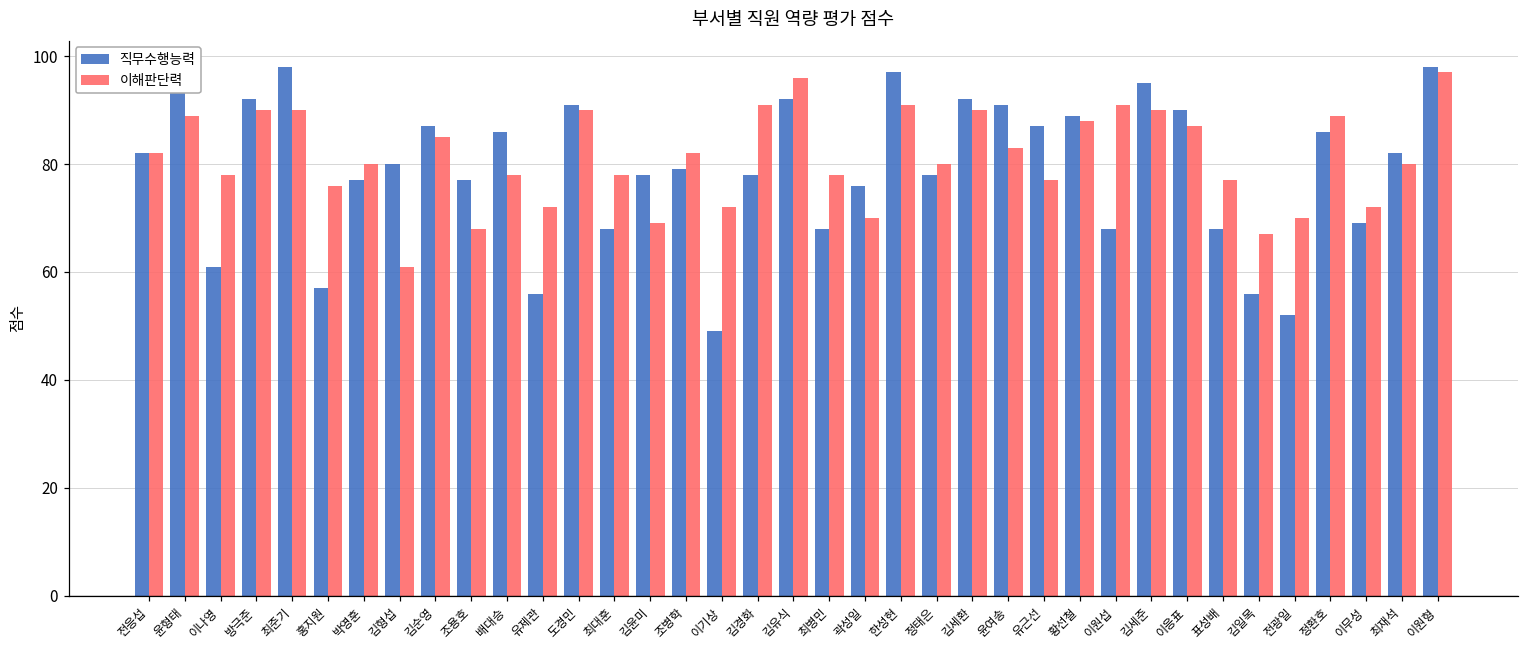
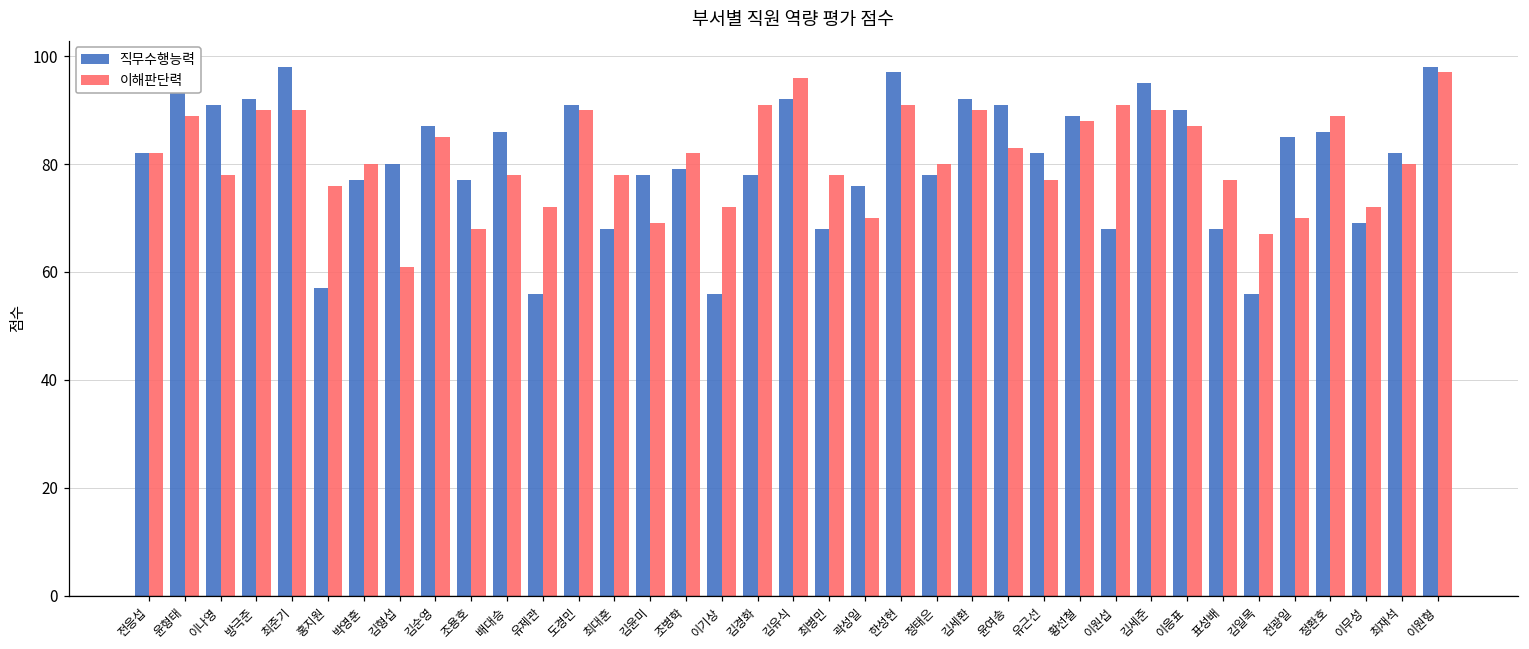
  {
    "직무수행능력": {
      "전응섭": 82,
-     "이나영": 61,
+     "이나영": 91,
      "방극준": 92,
      "최준기": 98,
      "홍지원": 57,
      "박영훈": 77,
      "김형섭": 80,
      "김순영": 87,
      "조용호": 77,
      "배대승": 86,
      "유제관": 56,
      "도경민": 91,
      "최대훈": 68,
      "김윤미": 78,
      "조병학": 79,
-     "이기상": 49,
+     "이기상": 56,
      "김경화": 78,
      "김유식": 92,
      "최병민": 68,
      "곽성일": 76,
      "한성현": 97,
      "정태은": 78,
      "김세환": 92,
      "윤여송": 91,
-     "유근선": 87,
+     "유근선": 82,
      "황선철": 89,
      "이원섭": 68,
      "김세준": 95,
      "이응표": 90,
      "표성배": 68,
      "김일목": 56,
-     "전광일": 52,
+     "전광일": 85,
      "정환호": 86,
      "이무성": 69,
      "최재석": 82,
      "이원형": 98
    },
    "이해판단력": {
      "전응섭": 82,
      "윤형태": 89,
      "이나영": 78,
      "방극준": 90,
      "최준기": 90,
      "홍지원": 76,
      "박영훈": 80,
      "김형섭": 61,
      "김순영": 85,
      "조용호": 68,
      "배대승": 78,
      "유제관": 72,
      "도경민": 90,
      "최대훈": 78,
      "김윤미": 69,
      "조병학": 82,
      "이기상": 72,
      "김경화": 91,
      "김유식": 96,
      "최병민": 78,
      "곽성일": 70,
      "한성현": 91,
      "정태은": 80,
      "김세환": 90,
      "윤여송": 83,
      "유근선": 77,
      "황선철": 88,
      "이원섭": 91,
      "김세준": 90,
      "이응표": 87,
      "표성배": 77,
      "김일목": 67,
      "전광일": 70,
      "정환호": 89,
      "이무성": 72,
      "최재석": 80,
      "이원형": 97
    }
  }
